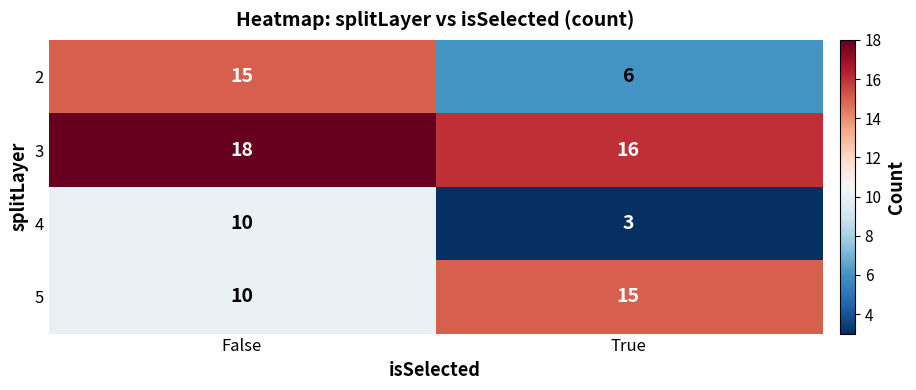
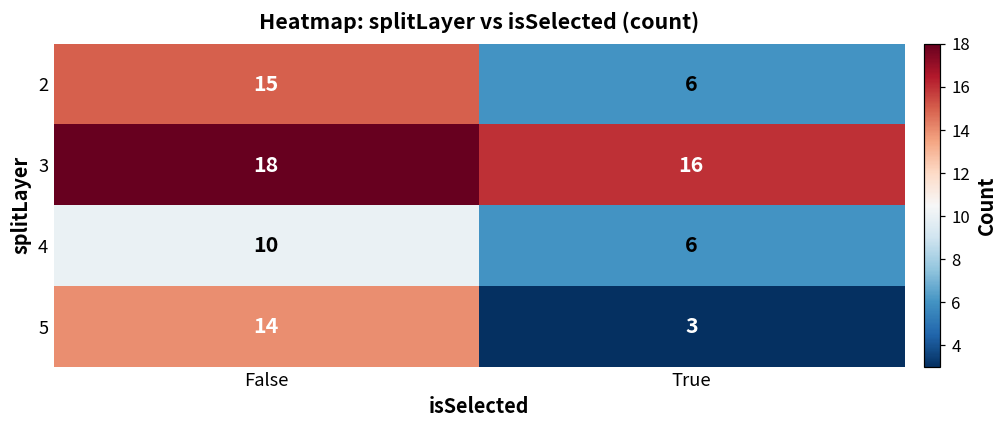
  {
    "2": {
      "False": 15,
      "True": 6
    },
    "3": {
      "False": 18,
      "True": 16
    },
    "4": {
      "False": 10,
-     "True": 3
+     "True": 6
    },
    "5": {
-     "False": 10,
-     "True": 15
+     "False": 14,
+     "True": 3
    }
  }
